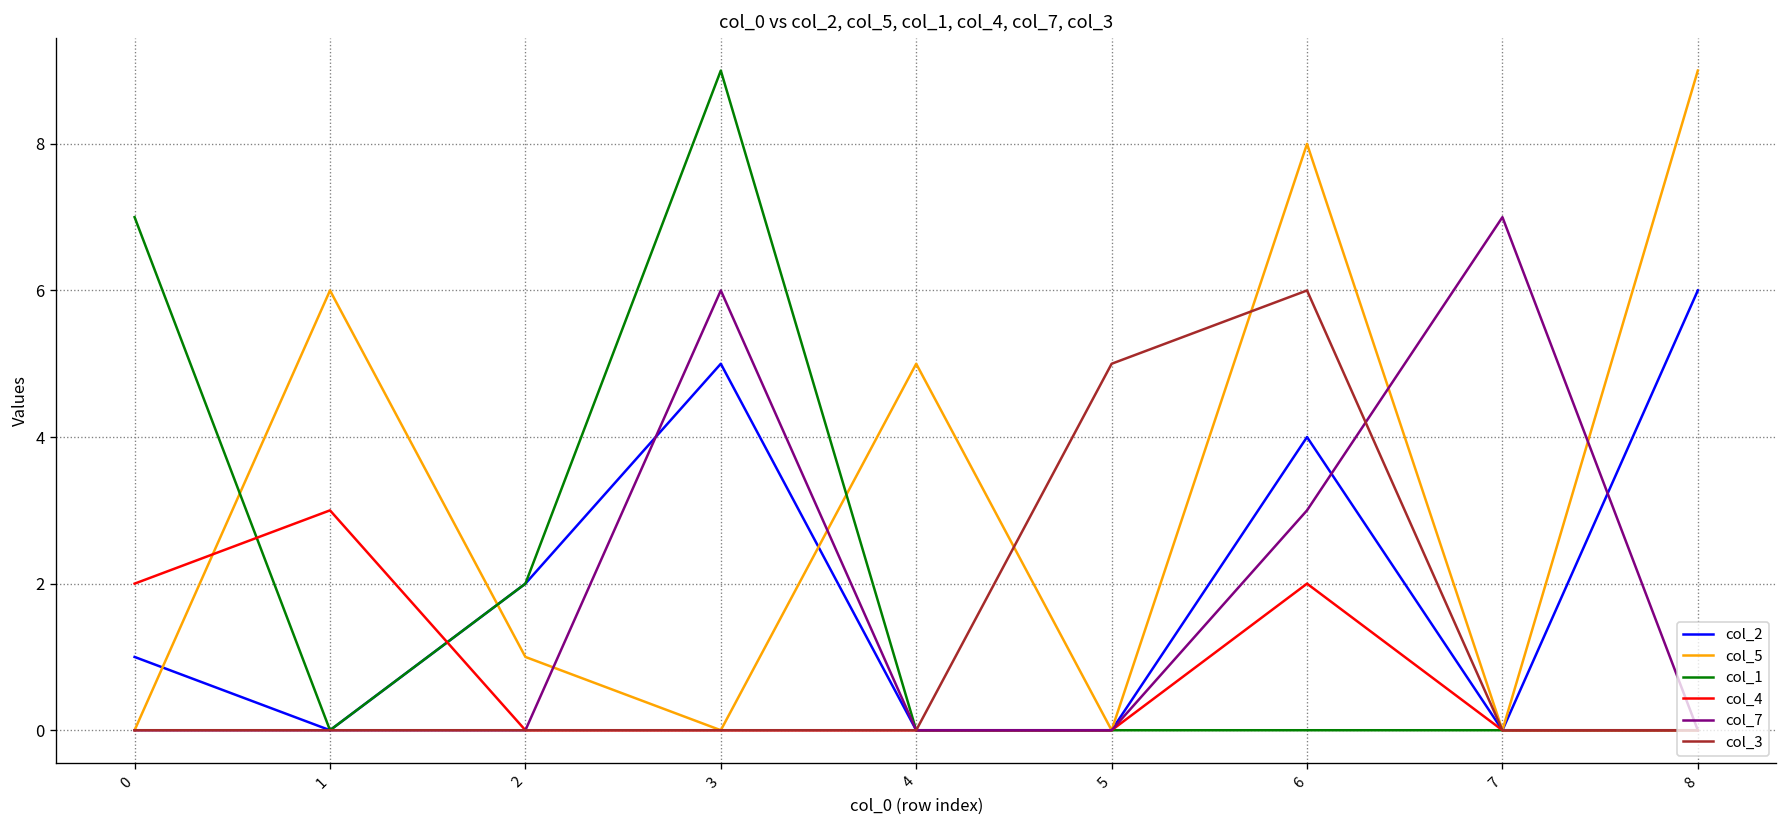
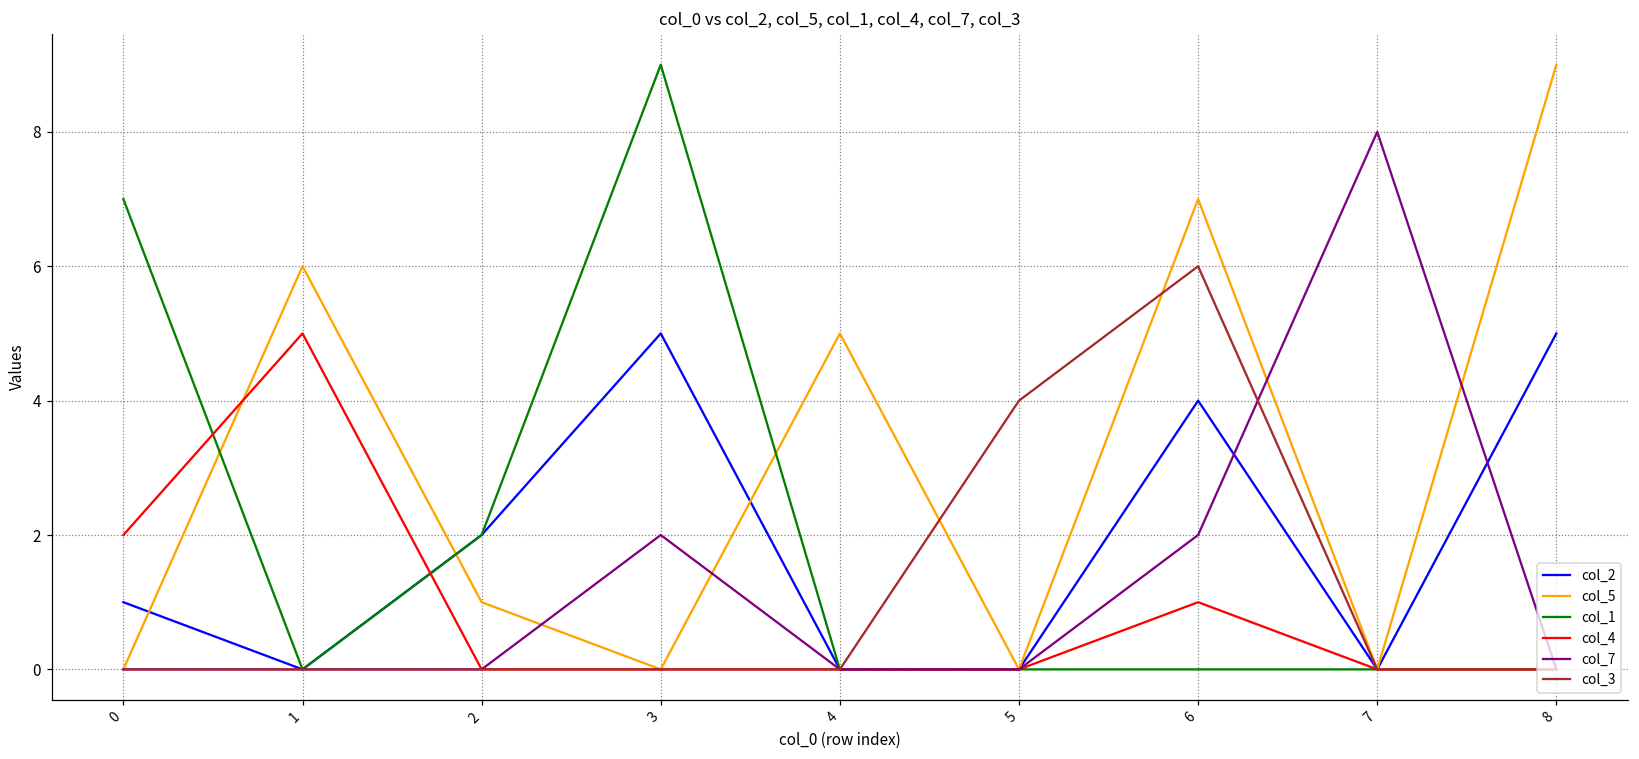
  {
    "col_2": {
      "0": 1,
      "3": 5,
      "6": 4,
-     "8": 6
+     "8": 5
    },
    "col_5": {
      "1": 6,
      "2": 1,
      "4": 5,
-     "6": 8,
+     "6": 7,
      "8": 9
    },
    "col_1": {
      "0": 7,
      "3": 9,
      "6": 0
    },
    "col_4": {
      "0": 2,
-     "1": 3,
-     "6": 2
+     "1": 5,
+     "6": 1
    },
    "col_7": {
-     "3": 6,
-     "6": 3,
-     "7": 7
+     "3": 2,
+     "6": 2,
+     "7": 8
    },
    "col_3": {
-     "5": 5,
+     "5": 4,
      "6": 6
    }
  }
